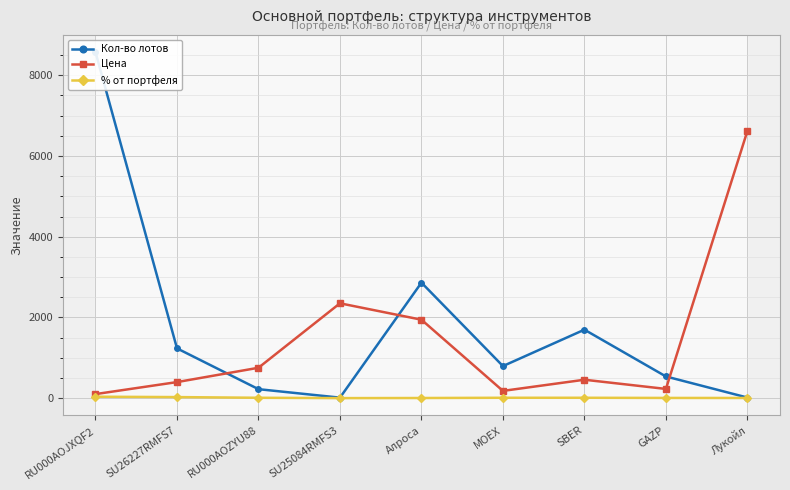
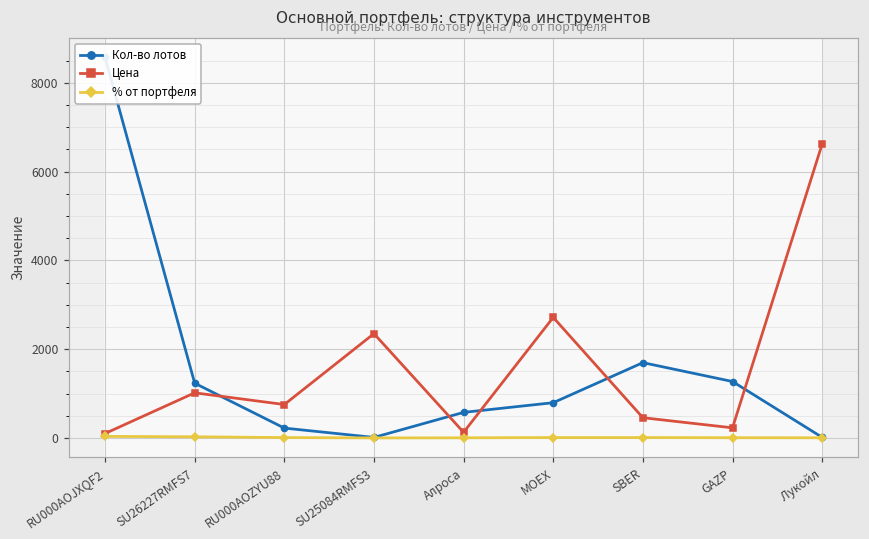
  {
    "Кол-во лотов": {
      "SU26227RMFS7": 1200,
      "RU000AOZYU88": 200,
-     "Алроса": 2900,
+     "Алроса": 600,
      "MOEX": 800,
      "SBER": 1700,
-     "GAZP": 500
+     "GAZP": 1300
    },
    "Цена": {
      "RU000AOJXQF2": 100,
-     "SU26227RMFS7": 400,
+     "SU26227RMFS7": 1000,
      "RU000AOZYU88": 800,
      "SU25084RMFS3": 2300,
-     "Алроса": 1900,
-     "MOEX": 200,
+     "Алроса": 100,
+     "MOEX": 2700,
      "SBER": 500,
      "GAZP": 200,
      "Лукойл": 6600
    },
    "% от портфеля": {
      "RU000AOJXQF2": 0,
      "SU26227RMFS7": 0,
      "RU000AOZYU88": 0,
      "Алроса": 0,
      "MOEX": 0,
      "SBER": 0,
      "GAZP": 0
    }
  }
